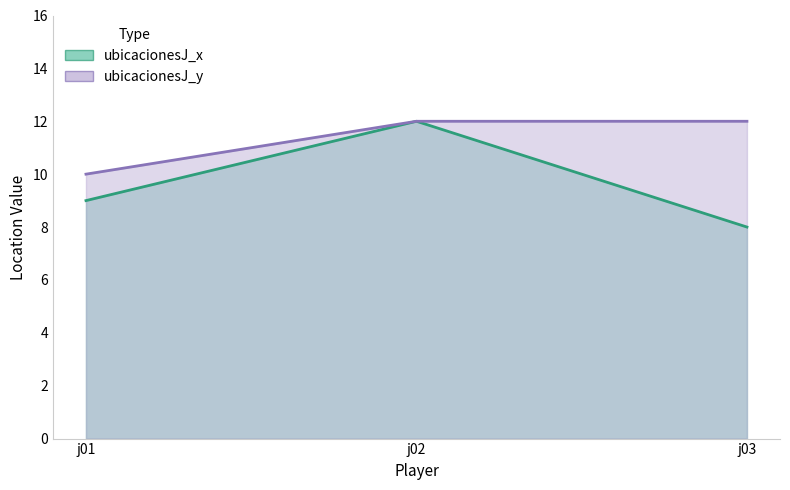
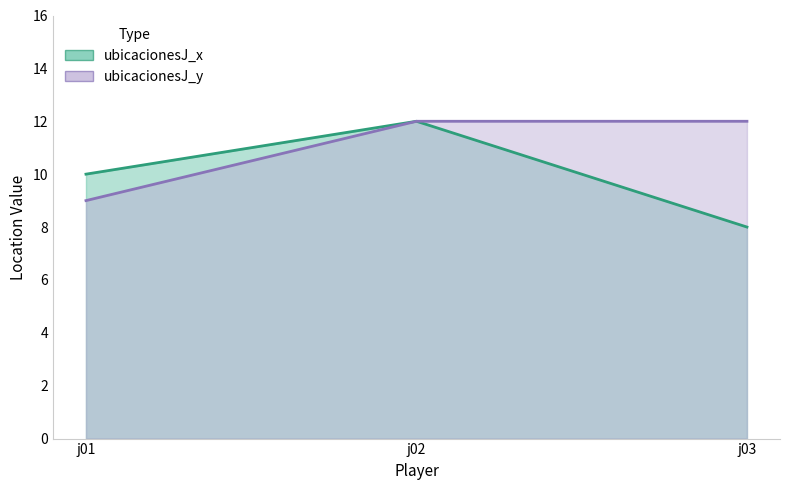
  {
    "ubicacionesJ_x": {
-     "j01": 9,
+     "j01": 10,
      "j03": 8
    },
    "ubicacionesJ_y": {
-     "j01": 10,
+     "j01": 9,
      "j03": 12
    }
  }
